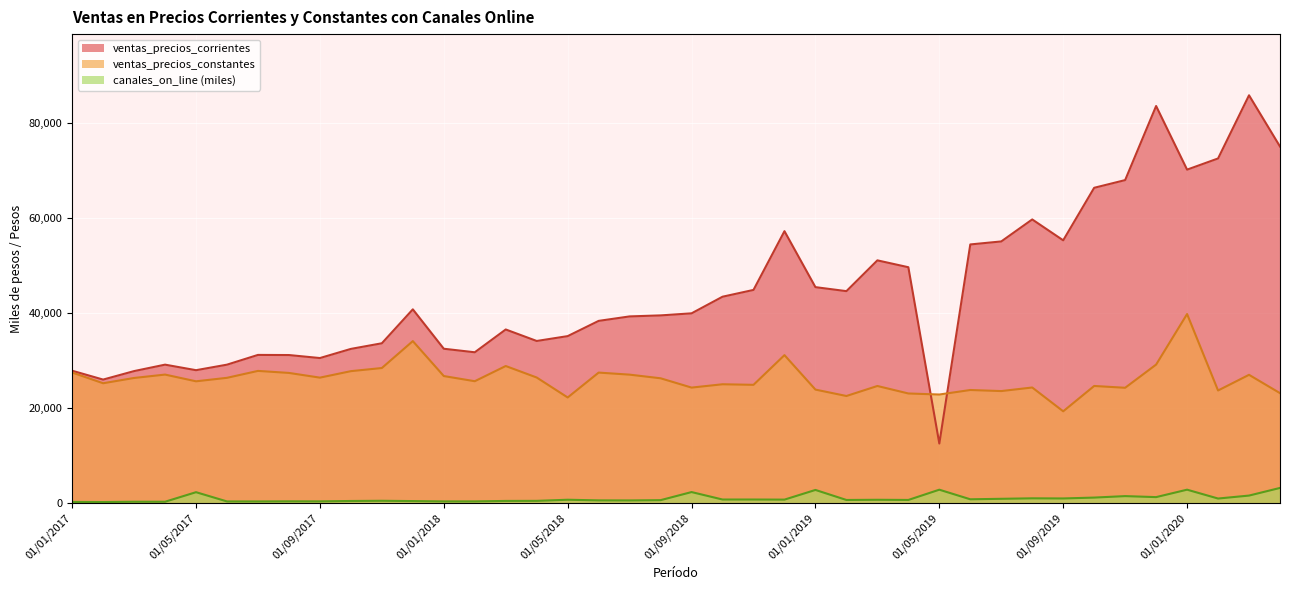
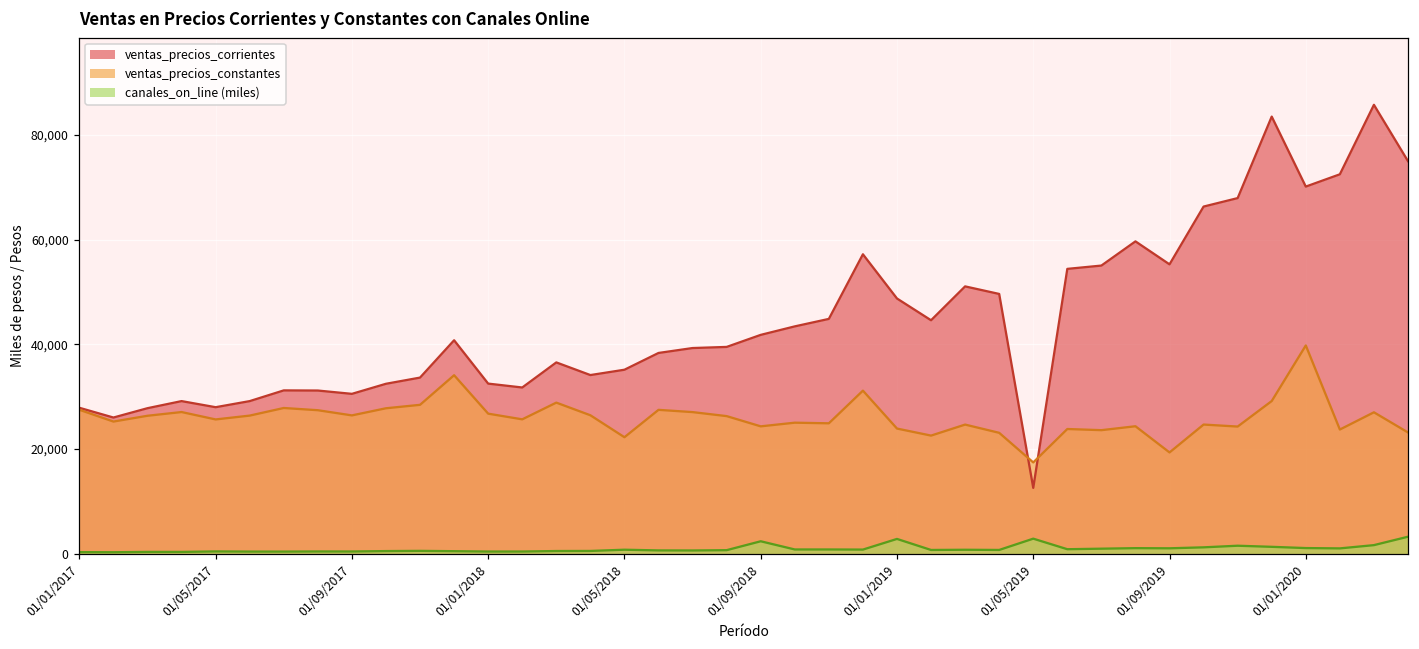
  {
    "ventas_precios_corrientes": {
      "01/05/2017": "28,000",
      "01/09/2017": "31,000",
      "01/01/2018": "32,000",
      "01/05/2018": "35,000",
-     "01/09/2018": "40,000",
-     "01/01/2019": "45,000",
+     "01/09/2018": "42,000",
+     "01/01/2019": "49,000",
      "01/05/2019": "13,000",
      "01/09/2019": "55,000",
      "01/01/2020": "70,000"
    },
    "ventas_precios_constantes": {
      "01/05/2017": "26,000",
      "01/09/2017": "26,000",
      "01/01/2018": "27,000",
      "01/05/2018": "22,000",
      "01/09/2018": "24,000",
      "01/01/2019": "24,000",
-     "01/05/2019": "23,000",
+     "01/05/2019": "17,000",
      "01/09/2019": "19,000",
      "01/01/2020": "40,000"
    },
    "canales_on_line (miles)": {
      "01/01/2017": "0",
-     "01/05/2017": "2,000",
+     "01/05/2017": "0",
      "01/09/2017": "0",
      "01/01/2018": "0",
      "01/05/2018": "1,000",
      "01/09/2018": "2,000",
      "01/01/2019": "3,000",
      "01/05/2019": "3,000",
      "01/09/2019": "1,000",
-     "01/01/2020": "3,000"
+     "01/01/2020": "1,000"
    }
  }
